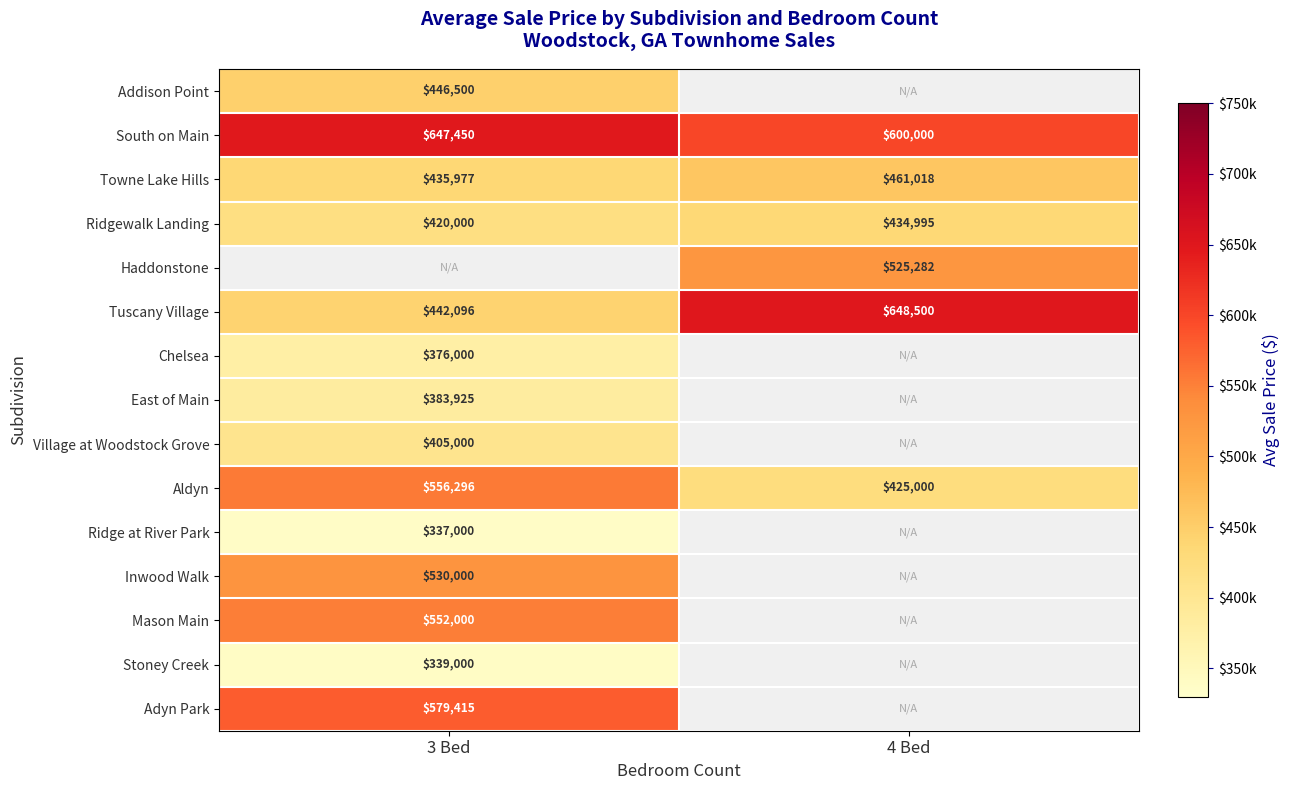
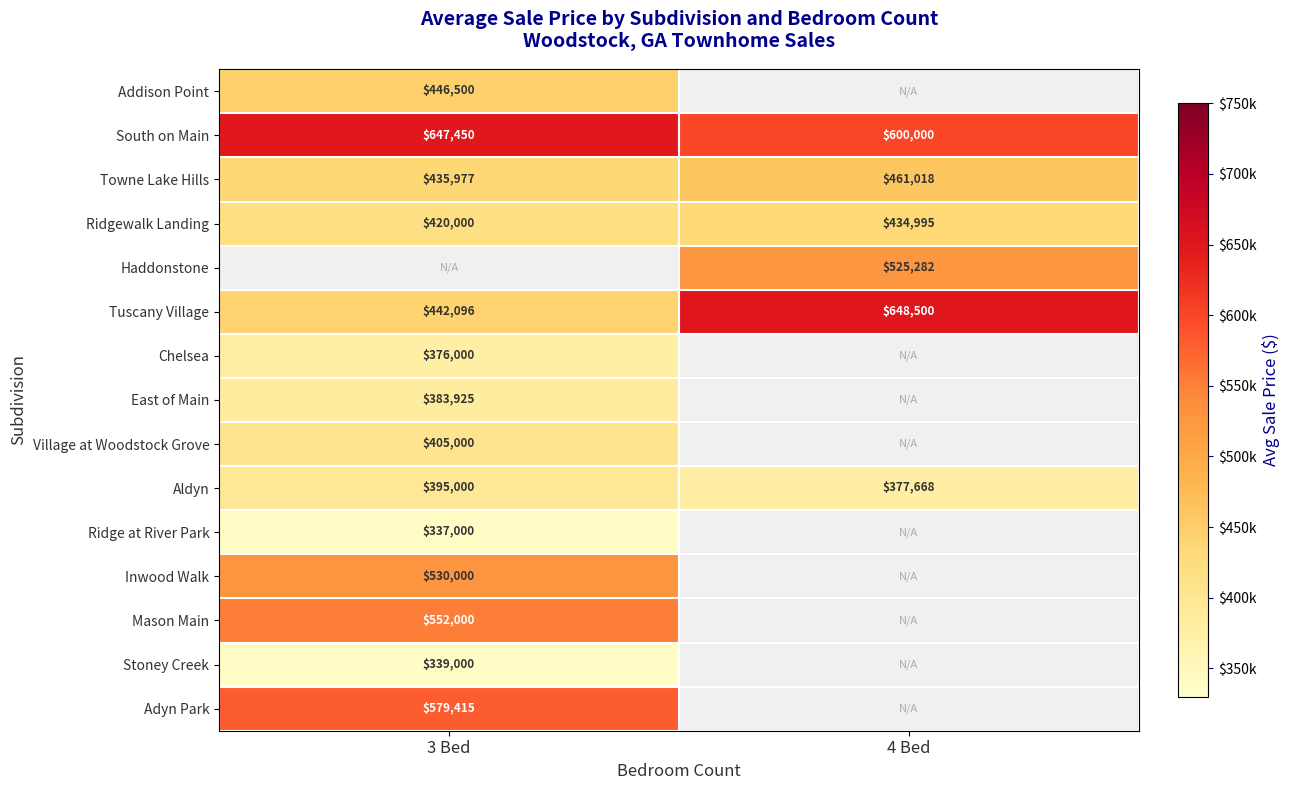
  {
    "Addison Point": {
      "3 Bed": "$446,500"
    },
    "South on Main": {
      "3 Bed": "$647,450",
      "4 Bed": "$600,000"
    },
    "Towne Lake Hills": {
      "3 Bed": "$435,977",
      "4 Bed": "$461,018"
    },
    "Ridgewalk Landing": {
      "3 Bed": "$420,000",
      "4 Bed": "$434,995"
    },
    "Haddonstone": {
      "4 Bed": "$525,282"
    },
    "Tuscany Village": {
      "3 Bed": "$442,096",
      "4 Bed": "$648,500"
    },
    "Chelsea": {
      "3 Bed": "$376,000"
    },
    "East of Main": {
      "3 Bed": "$383,925"
    },
    "Village at Woodstock Grove": {
      "3 Bed": "$405,000"
    },
    "Aldyn": {
-     "3 Bed": "$556,296",
-     "4 Bed": "$425,000"
+     "3 Bed": "$395,000",
+     "4 Bed": "$377,668"
    },
    "Ridge at River Park": {
      "3 Bed": "$337,000"
    },
    "Inwood Walk": {
      "3 Bed": "$530,000"
    },
    "Mason Main": {
      "3 Bed": "$552,000"
    },
    "Stoney Creek": {
      "3 Bed": "$339,000"
    },
    "Adyn Park": {
      "3 Bed": "$579,415"
    }
  }
